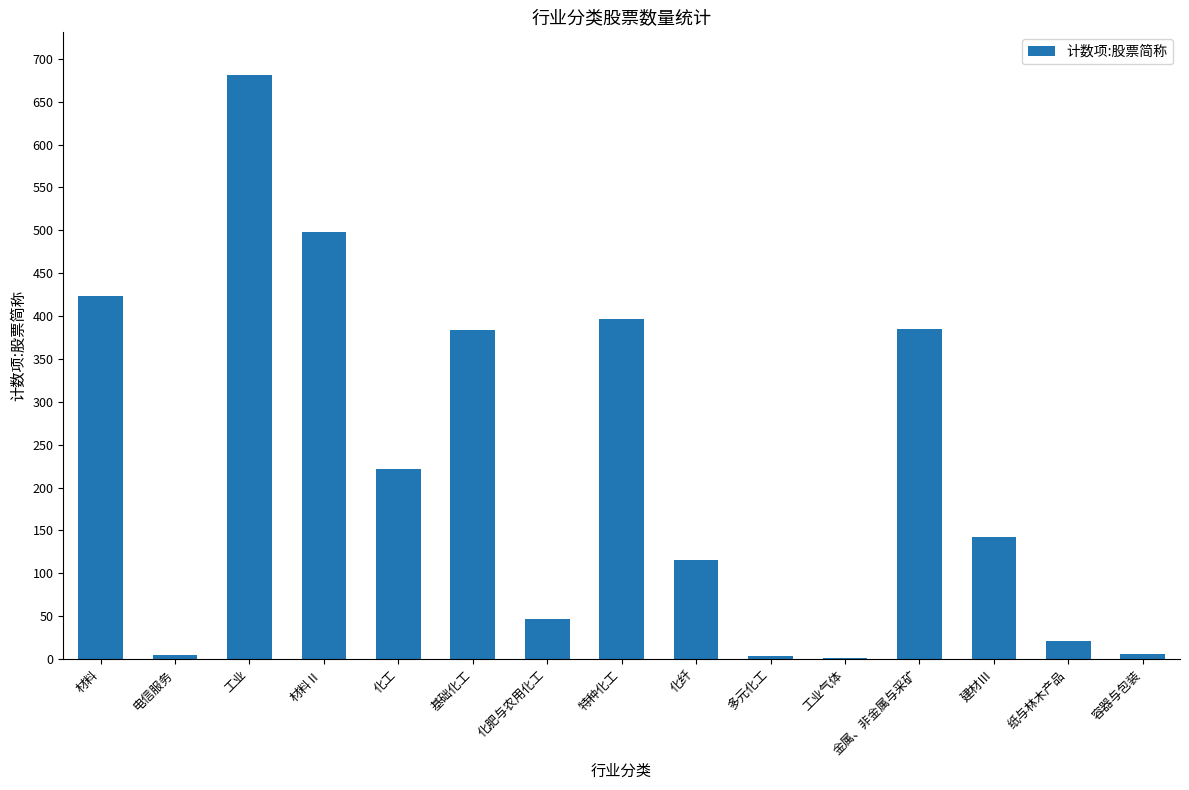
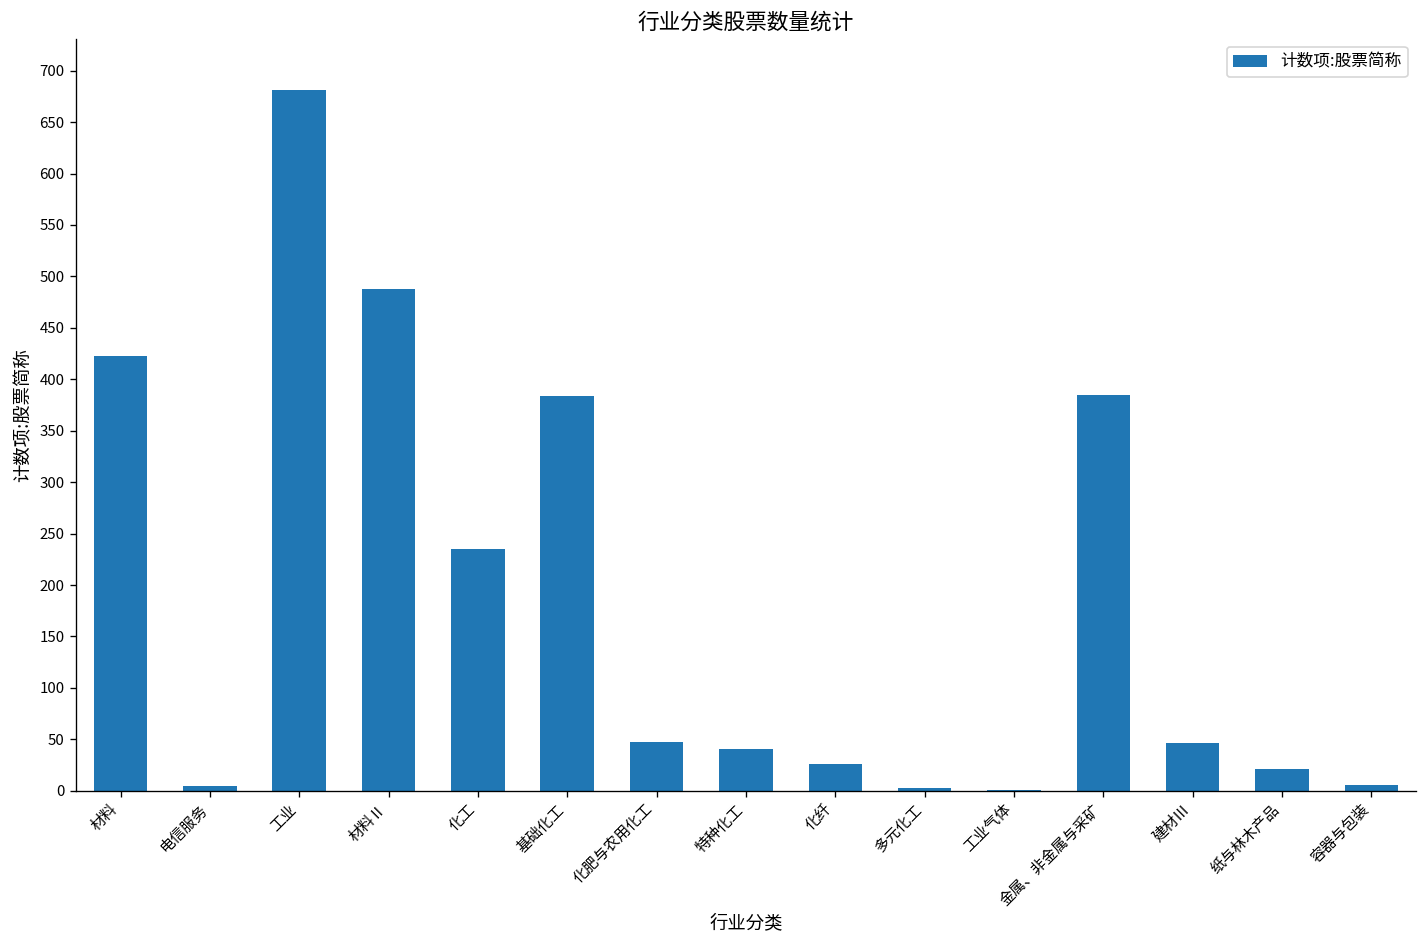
  {
    "材料": 420,
    "电信服务": 10,
    "工业": 680,
-   "材料Ⅱ": 500,
-   "化工": 220,
+   "材料Ⅱ": 490,
+   "化工": 240,
    "基础化工": 380,
    "化肥与农用化工": 50,
-   "特种化工": 400,
-   "化纤": 120,
+   "特种化工": 40,
+   "化纤": 30,
    "多元化工": 0,
    "金属、非金属与采矿": 390,
-   "建材Ⅲ": 140,
+   "建材Ⅲ": 50,
    "纸与林木产品": 20,
    "容器与包装": 10
  }
